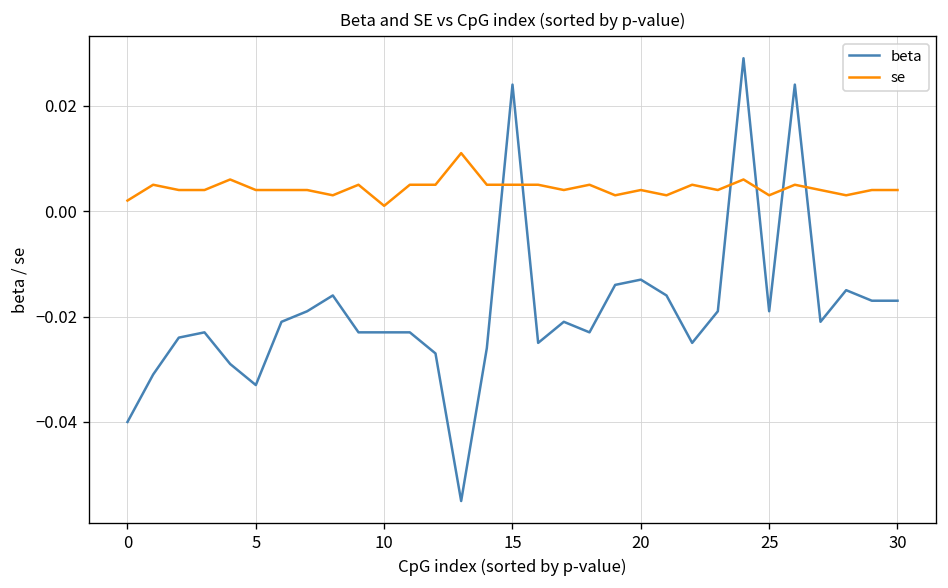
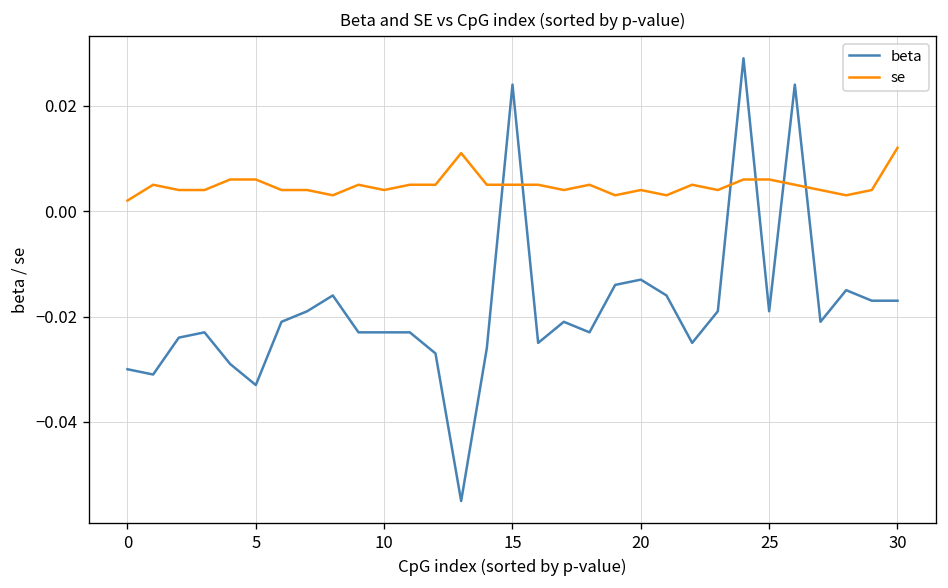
  {
    "beta": {
-     "0": -0.04,
+     "0": -0.03,
      "5": -0.033,
      "10": -0.023,
      "15": 0.024,
      "20": -0.013,
      "25": -0.019,
      "30": -0.017
    },
    "se": {
      "0": 0.002,
-     "5": 0.004,
-     "10": 0.001,
+     "5": 0.006,
+     "10": 0.004,
      "15": 0.005,
      "20": 0.004,
-     "25": 0.003,
-     "30": 0.004
+     "25": 0.006,
+     "30": 0.012
    }
  }
